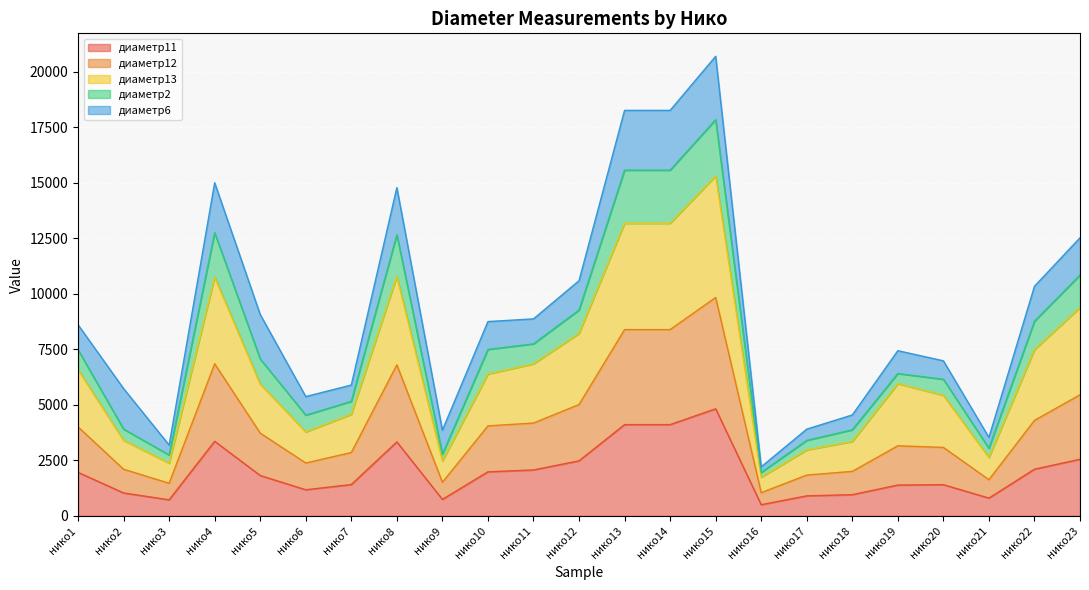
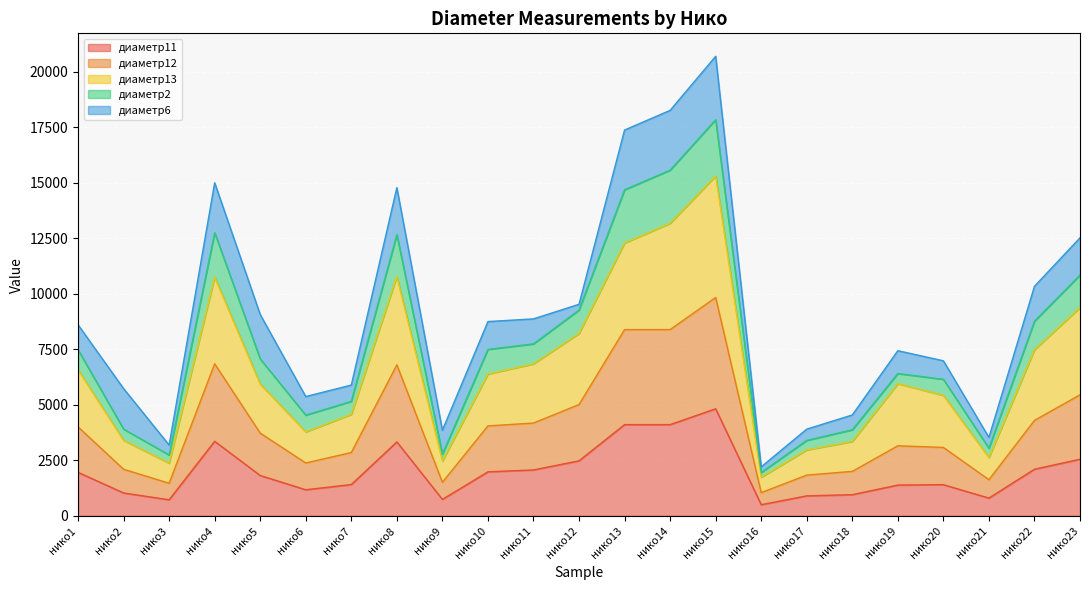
  {
    "диаметр13": {
      "нико1": 2600,
      "нико2": 1300,
      "нико3": 900,
      "нико4": 3900,
      "нико5": 2200,
      "нико6": 1400,
      "нико7": 1700,
      "нико8": 4000,
      "нико9": 1000,
      "нико10": 2300,
      "нико11": 2700,
      "нико12": 3200,
-     "нико13": 4800,
+     "нико13": 3900,
      "нико14": 4800,
      "нико15": 5500,
      "нико16": 700,
      "нико17": 1100,
      "нико18": 1300,
      "нико19": 2800,
      "нико20": 2300,
      "нико21": 1000,
      "нико22": 3200,
      "нико23": 3900
    },
    "диаметр2": {
      "нико1": 900,
      "нико2": 500,
      "нико3": 400,
      "нико4": 2000,
      "нико5": 1100,
      "нико6": 800,
      "нико7": 600,
      "нико8": 1900,
      "нико9": 300,
      "нико10": 1100,
      "нико11": 900,
      "нико12": 1100,
      "нико13": 2400,
      "нико14": 2400,
      "нико15": 2500,
      "нико16": 200,
      "нико17": 400,
      "нико18": 500,
      "нико19": 500,
      "нико20": 700,
      "нико21": 400,
      "нико22": 1300,
      "нико23": 1500
    },
    "диаметр6": {
      "нико1": 1100,
      "нико2": 1800,
      "нико3": 400,
      "нико4": 2200,
      "нико5": 2000,
      "нико6": 800,
      "нико7": 700,
      "нико8": 2100,
      "нико9": 1100,
      "нико10": 1300,
      "нико11": 1100,
-     "нико12": 1300,
+     "нико12": 300,
      "нико13": 2700,
      "нико14": 2700,
      "нико15": 2900,
      "нико16": 300,
      "нико17": 500,
      "нико18": 700,
      "нико19": 1000,
      "нико20": 800,
      "нико21": 500,
      "нико22": 1600,
      "нико23": 1700
    }
  }
